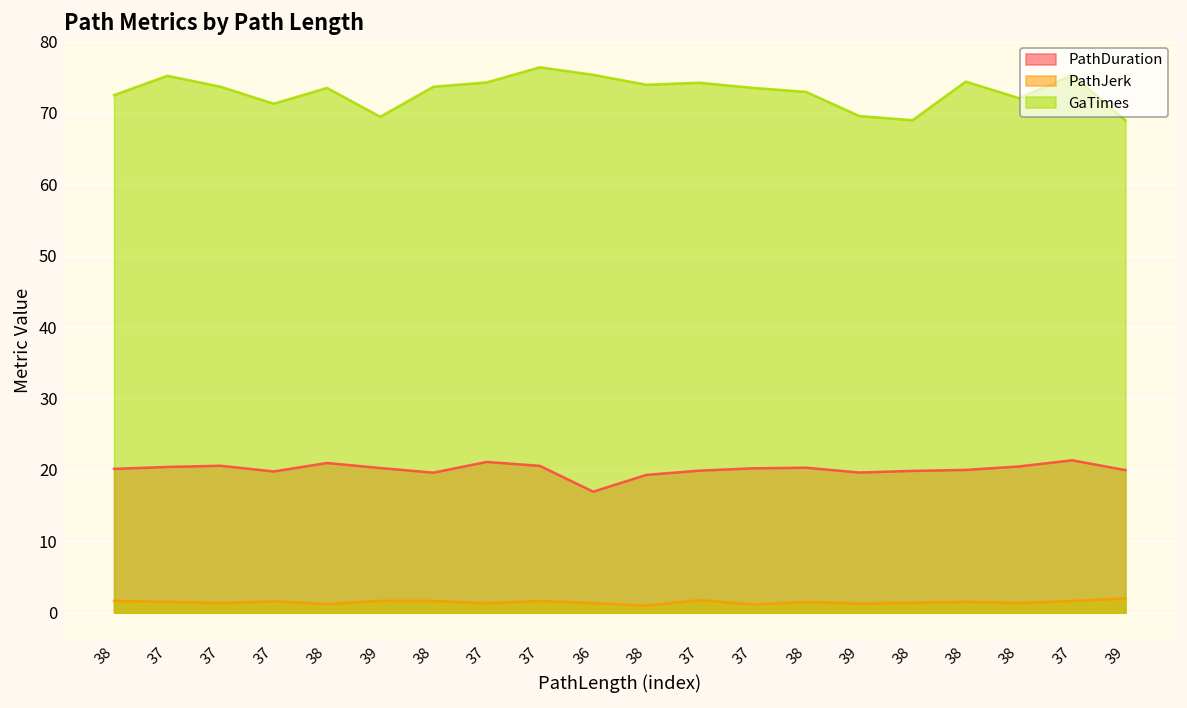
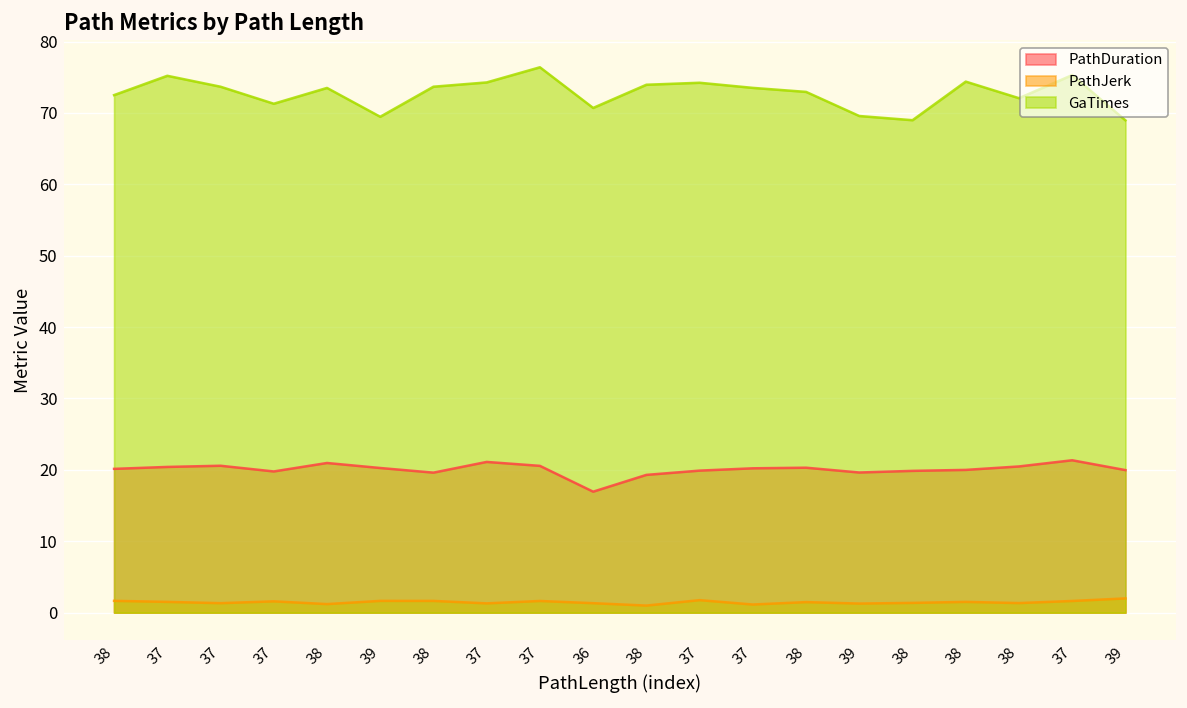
  {
    "PathDuration": {
      "36": 17
    },
    "PathJerk": {
      "36": 1
    },
    "GaTimes": {
-     "36": 75
+     "36": 71
    }
  }
